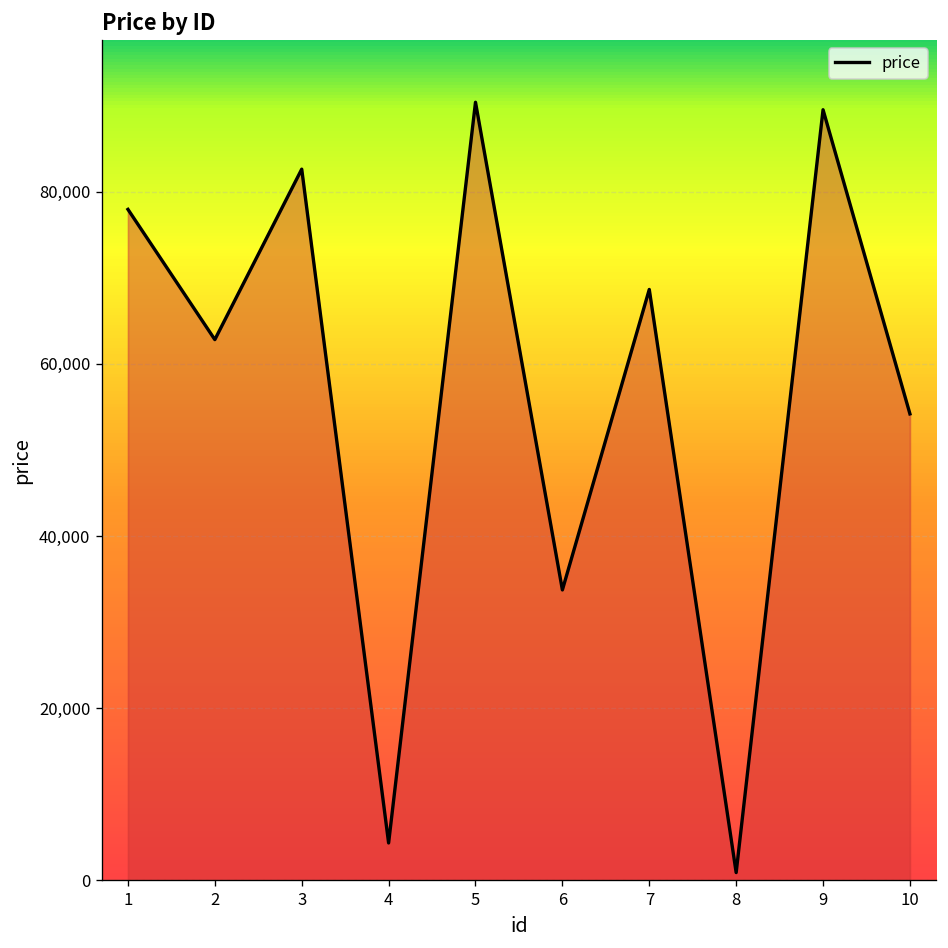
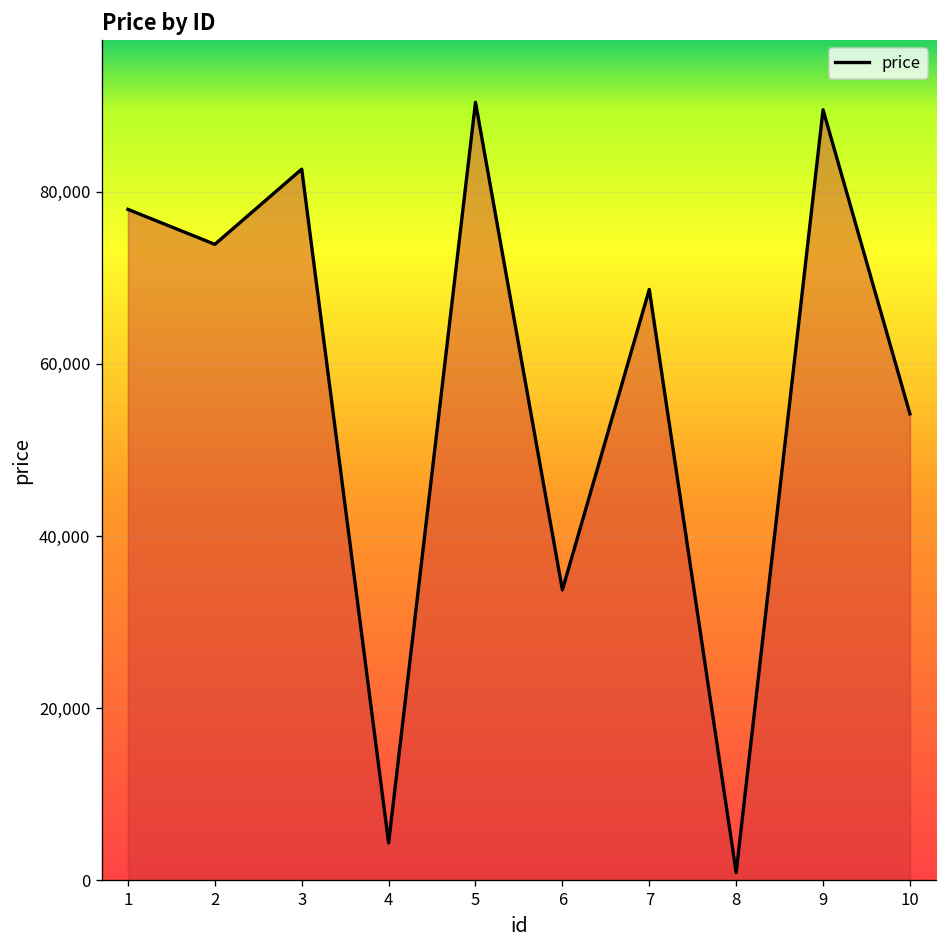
  {
    "1": "78,000",
-   "2": "63,000",
+   "2": "74,000",
    "3": "83,000",
    "4": "4,000",
    "5": "90,000",
    "6": "34,000",
    "7": "69,000",
    "8": "1,000",
    "9": "90,000",
    "10": "54,000"
  }
